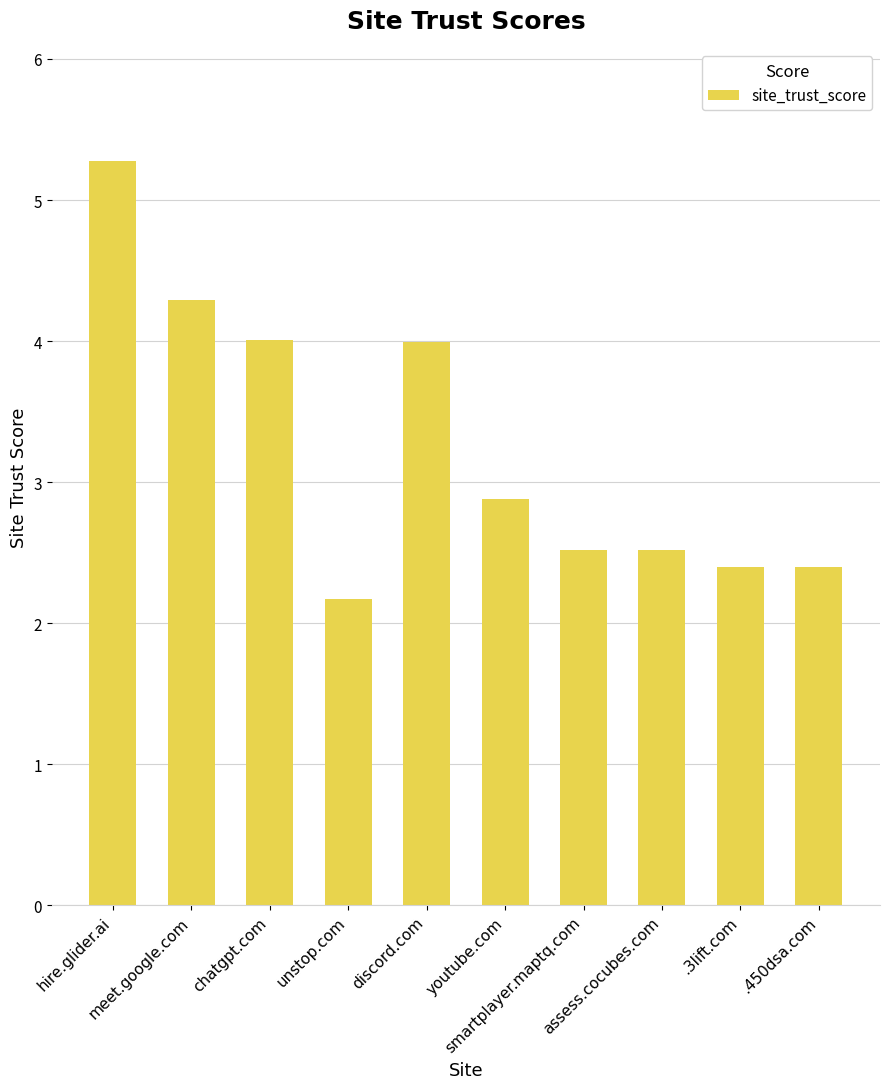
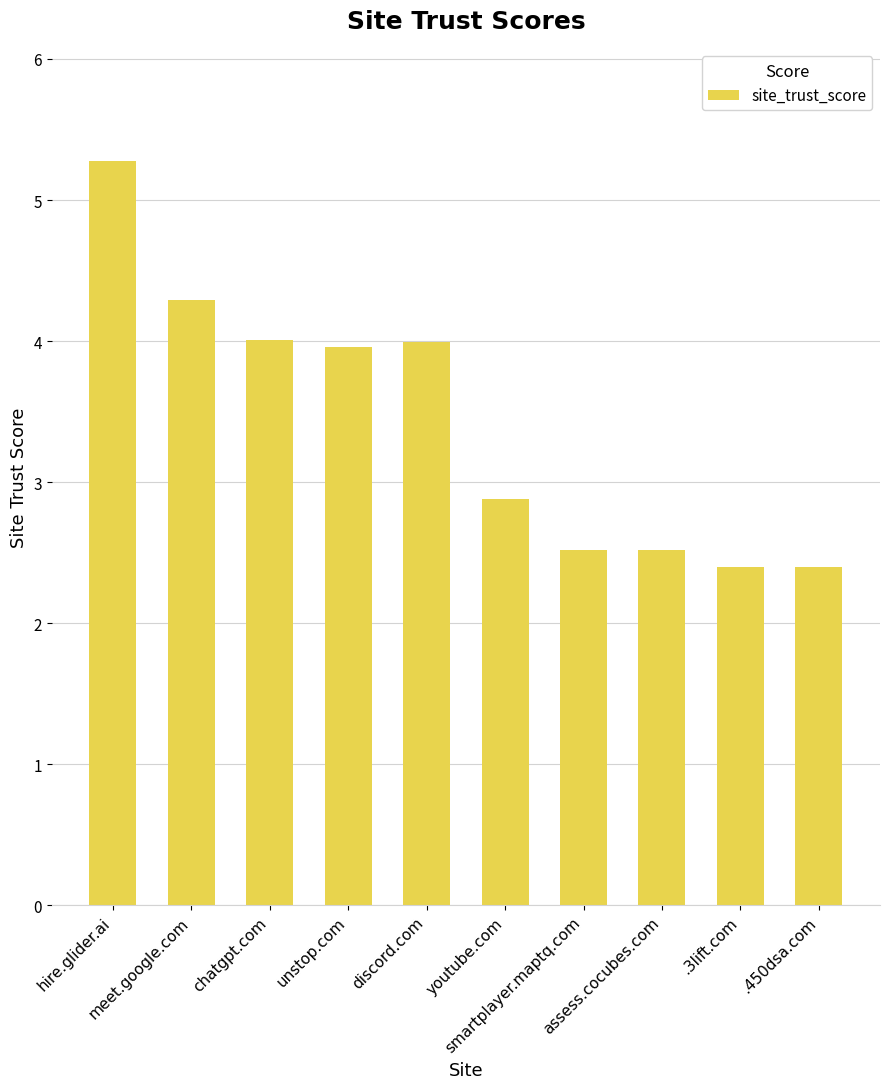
  {
    "hire.glider.ai": 5.28,
    "meet.google.com": 4.29,
    "chatgpt.com": 4.01,
-   "unstop.com": 2.17,
+   "unstop.com": 3.96,
    "discord.com": 3.99,
    "youtube.com": 2.88,
    "smartplayer.maptq.com": 2.52,
    "assess.cocubes.com": 2.52,
    ".3lift.com": 2.40,
    ".450dsa.com": 2.40
  }
